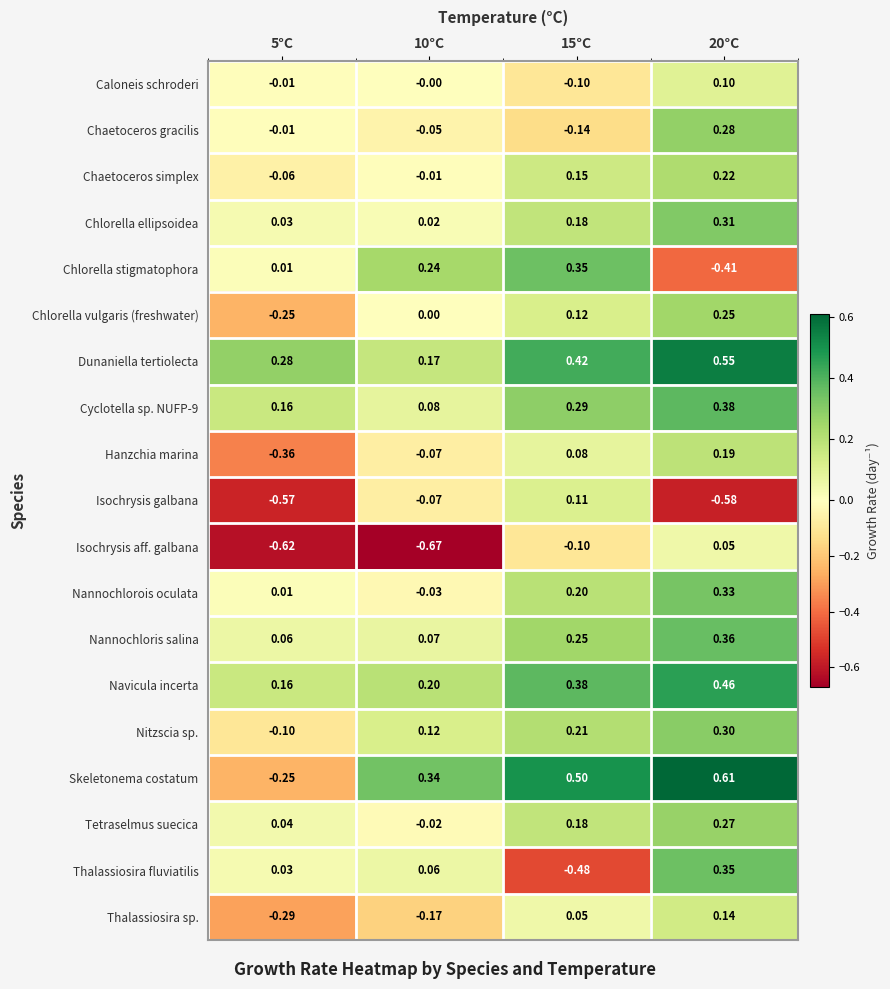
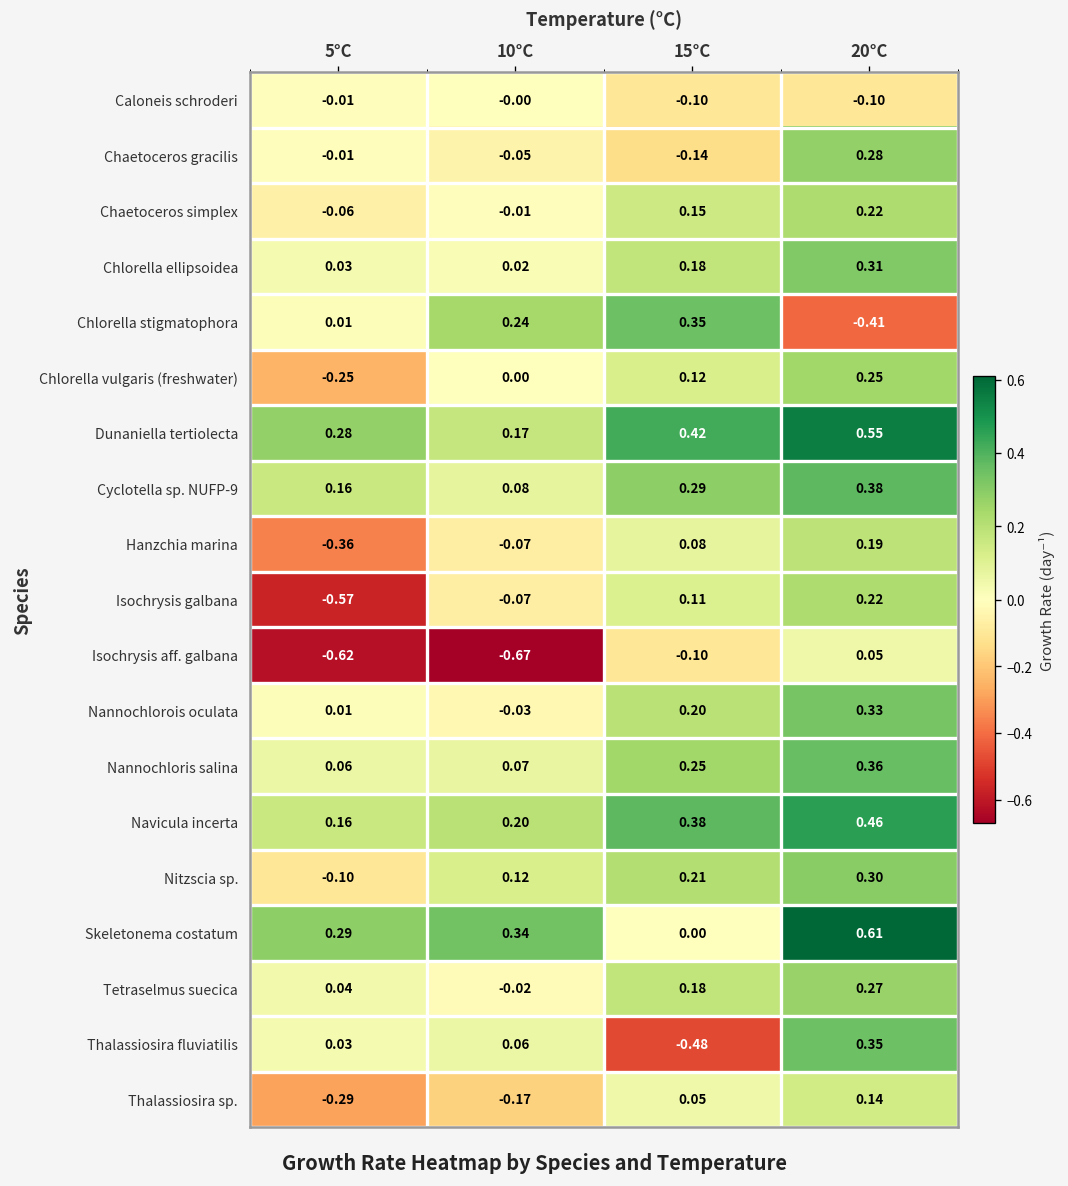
  {
    "Caloneis schroderi": {
      "5°C": -0.01,
      "10°C": -0.00,
      "15°C": -0.10,
-     "20°C": 0.10
+     "20°C": -0.10
    },
    "Chaetoceros gracilis": {
      "5°C": -0.01,
      "10°C": -0.05,
      "15°C": -0.14,
      "20°C": 0.28
    },
    "Chaetoceros simplex": {
      "5°C": -0.06,
      "10°C": -0.01,
      "15°C": 0.15,
      "20°C": 0.22
    },
    "Chlorella ellipsoidea": {
      "5°C": 0.03,
      "10°C": 0.02,
      "15°C": 0.18,
      "20°C": 0.31
    },
    "Chlorella stigmatophora": {
      "5°C": 0.01,
      "10°C": 0.24,
      "15°C": 0.35,
      "20°C": -0.41
    },
    "Chlorella vulgaris (freshwater)": {
      "5°C": -0.25,
      "10°C": 0.00,
      "15°C": 0.12,
      "20°C": 0.25
    },
    "Dunaniella tertiolecta": {
      "5°C": 0.28,
      "10°C": 0.17,
      "15°C": 0.42,
      "20°C": 0.55
    },
    "Cyclotella sp. NUFP-9": {
      "5°C": 0.16,
      "10°C": 0.08,
      "15°C": 0.29,
      "20°C": 0.38
    },
    "Hanzchia marina": {
      "5°C": -0.36,
      "10°C": -0.07,
      "15°C": 0.08,
      "20°C": 0.19
    },
    "Isochrysis galbana": {
      "5°C": -0.57,
      "10°C": -0.07,
      "15°C": 0.11,
-     "20°C": -0.58
+     "20°C": 0.22
    },
    "Isochrysis aff. galbana": {
      "5°C": -0.62,
      "10°C": -0.67,
      "15°C": -0.10,
      "20°C": 0.05
    },
    "Nannochlorois oculata": {
      "5°C": 0.01,
      "10°C": -0.03,
      "15°C": 0.20,
      "20°C": 0.33
    },
    "Nannochloris salina": {
      "5°C": 0.06,
      "10°C": 0.07,
      "15°C": 0.25,
      "20°C": 0.36
    },
    "Navicula incerta": {
      "5°C": 0.16,
      "10°C": 0.20,
      "15°C": 0.38,
      "20°C": 0.46
    },
    "Nitzscia sp.": {
      "5°C": -0.10,
      "10°C": 0.12,
      "15°C": 0.21,
      "20°C": 0.30
    },
    "Skeletonema costatum": {
-     "5°C": -0.25,
+     "5°C": 0.29,
      "10°C": 0.34,
-     "15°C": 0.50,
+     "15°C": 0.00,
      "20°C": 0.61
    },
    "Tetraselmus suecica": {
      "5°C": 0.04,
      "10°C": -0.02,
      "15°C": 0.18,
      "20°C": 0.27
    },
    "Thalassiosira fluviatilis": {
      "5°C": 0.03,
      "10°C": 0.06,
      "15°C": -0.48,
      "20°C": 0.35
    },
    "Thalassiosira sp.": {
      "5°C": -0.29,
      "10°C": -0.17,
      "15°C": 0.05,
      "20°C": 0.14
    }
  }
